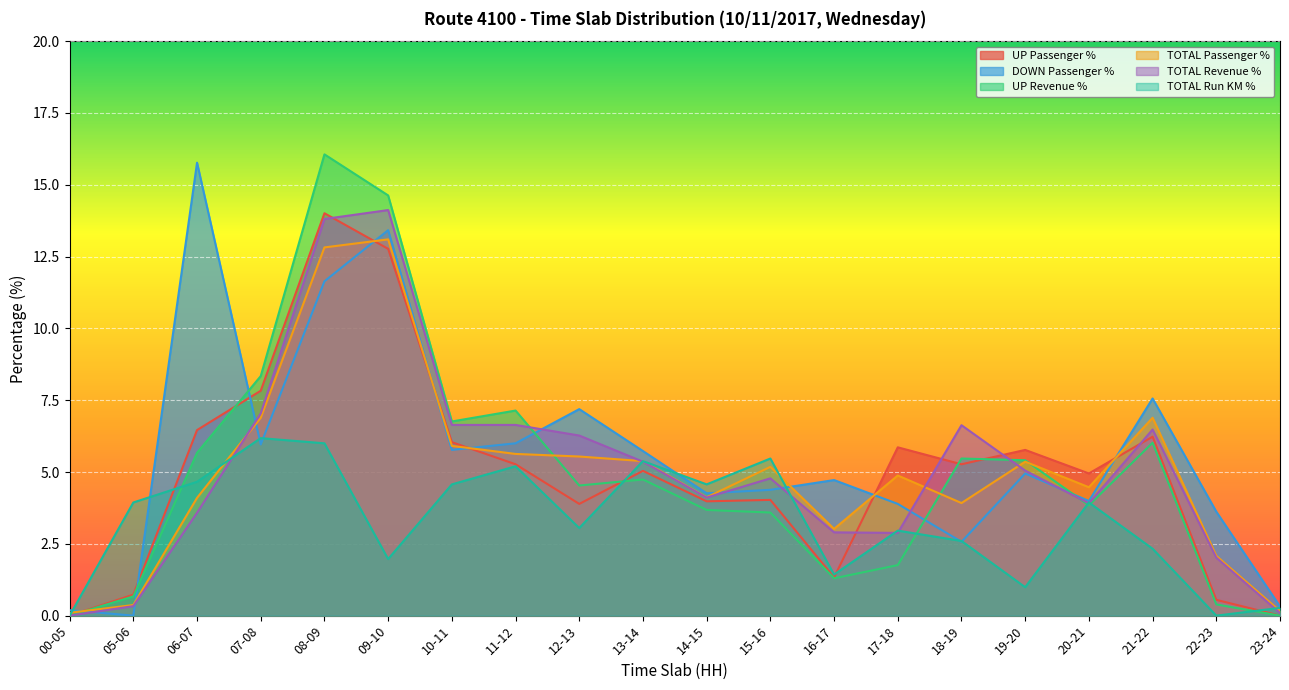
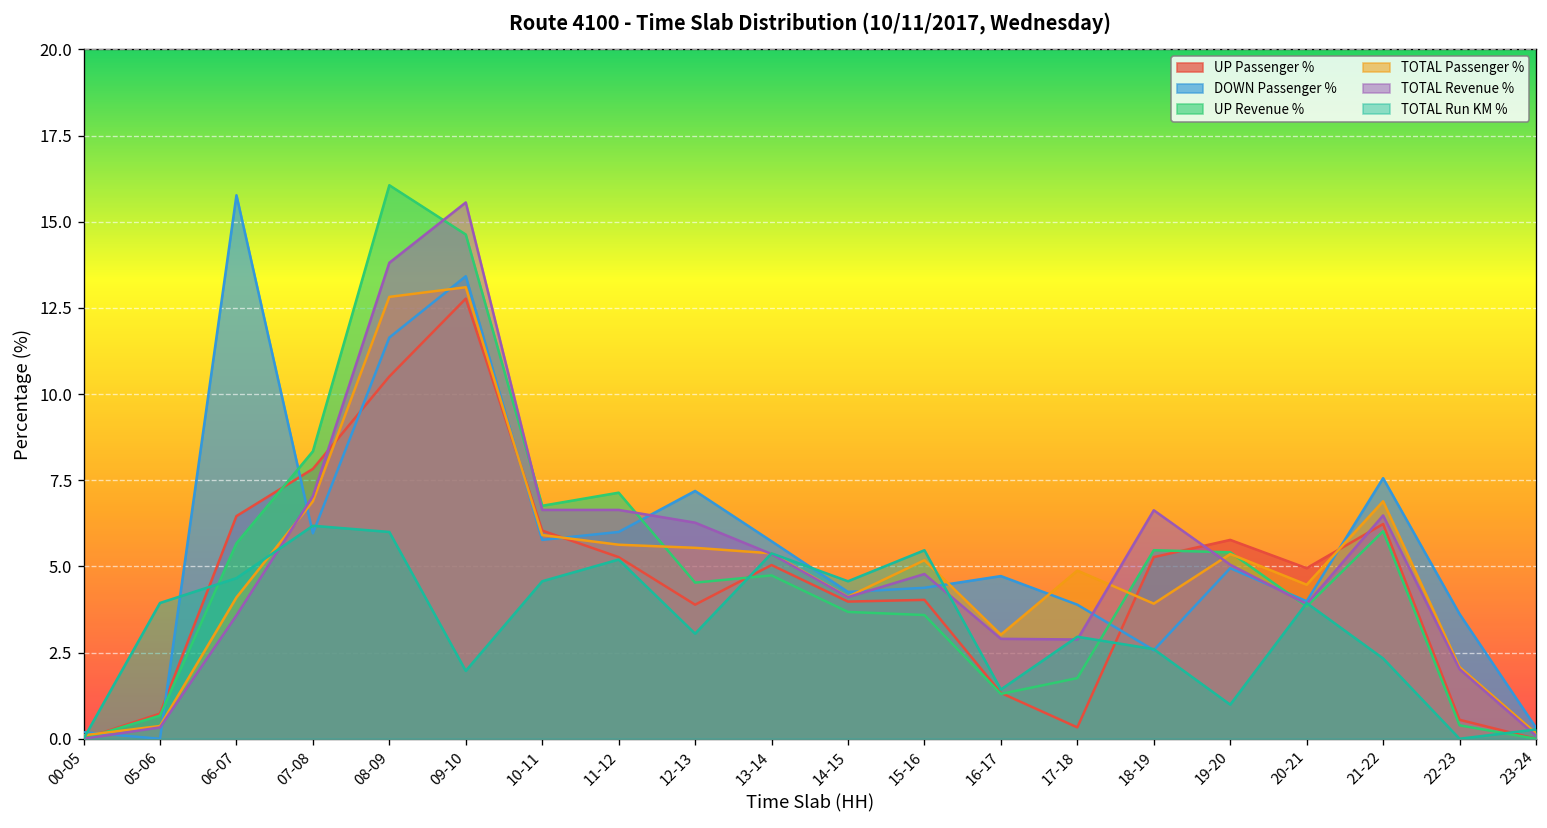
  {
    "UP Passenger %": {
      "06-07": 6.5,
      "07-08": 7.8,
-     "08-09": 14.0,
+     "08-09": 10.5,
      "09-10": 12.8,
      "10-11": 6.0,
      "12-13": 3.9,
      "13-14": 5.0,
      "14-15": 4.0,
      "15-16": 4.0,
-     "17-18": 5.9,
+     "17-18": 0.3,
      "18-19": 5.3,
      "19-20": 5.8,
      "20-21": 5.0,
      "21-22": 6.2,
      "22-23": 0.6
    },
    "DOWN Passenger %": {
      "00-05": 0.2,
      "05-06": 0.0,
      "06-07": 15.8,
      "07-08": 6.0,
      "08-09": 11.6,
      "09-10": 13.4,
      "10-11": 5.8,
      "11-12": 6.0,
      "12-13": 7.2,
      "13-14": 5.7,
      "14-15": 4.3,
      "15-16": 4.4,
      "16-17": 4.7,
      "17-18": 3.9,
      "19-20": 5.0,
      "21-22": 7.6,
      "22-23": 3.6
    },
    "TOTAL Passenger %": {
      "00-05": 0.1,
      "06-07": 4.1,
      "07-08": 6.9,
      "08-09": 12.8,
      "09-10": 13.1,
      "10-11": 5.9,
      "11-12": 5.6,
      "12-13": 5.5,
      "15-16": 5.2,
      "16-17": 3.0,
      "17-18": 4.9,
      "18-19": 3.9,
      "20-21": 4.5,
      "21-22": 6.9
    },
    "TOTAL Revenue %": {
      "06-07": 3.6,
      "07-08": 7.0,
      "08-09": 13.8,
-     "09-10": 14.1,
+     "09-10": 15.6,
      "10-11": 6.6,
      "11-12": 6.6,
      "12-13": 6.3,
      "15-16": 4.8,
      "16-17": 2.9,
      "18-19": 6.6,
      "19-20": 5.1,
      "21-22": 6.5
    }
  }
